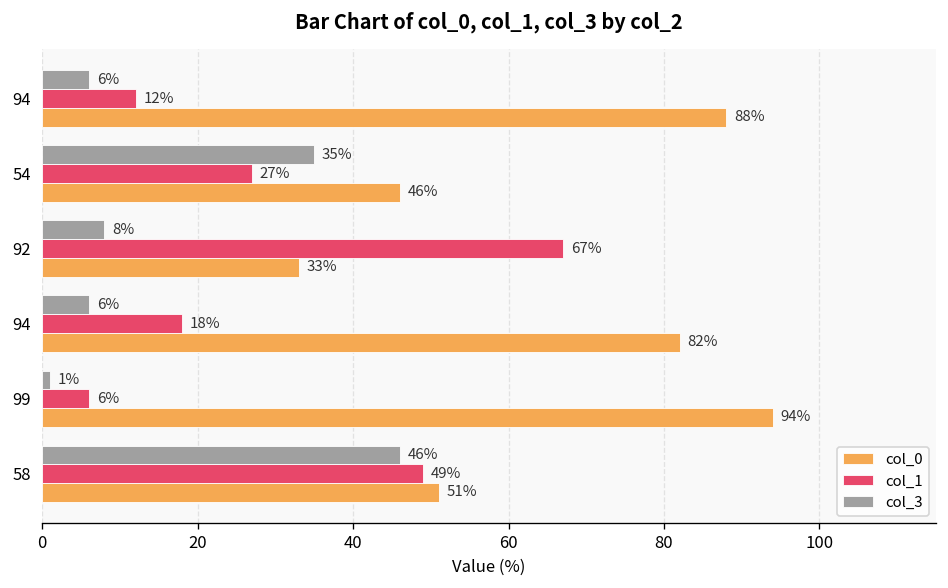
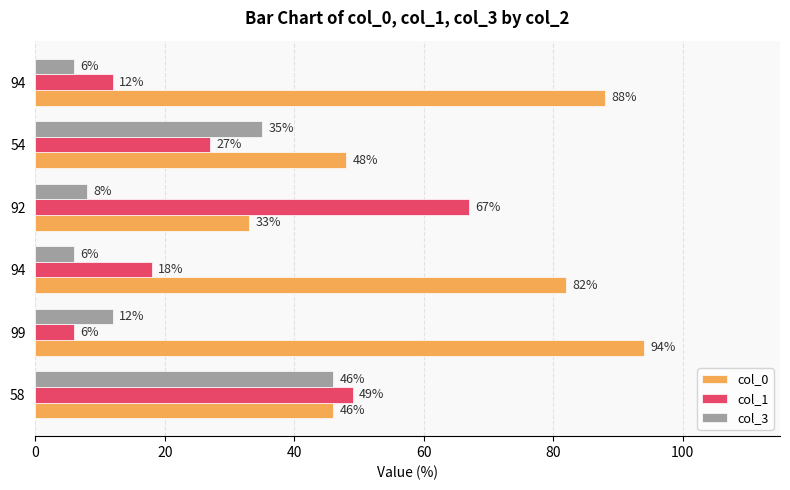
  {
    "col_0": {
-     "54": "46%",
+     "54": "48%",
      "92": "33%",
      "99": "94%",
-     "58": "51%"
+     "58": "46%"
    },
    "col_1": {
      "54": "27%",
      "92": "67%",
      "99": "6%",
      "58": "49%"
    },
    "col_3": {
      "54": "35%",
      "92": "8%",
-     "99": "1%",
+     "99": "12%",
      "58": "46%"
    }
  }
